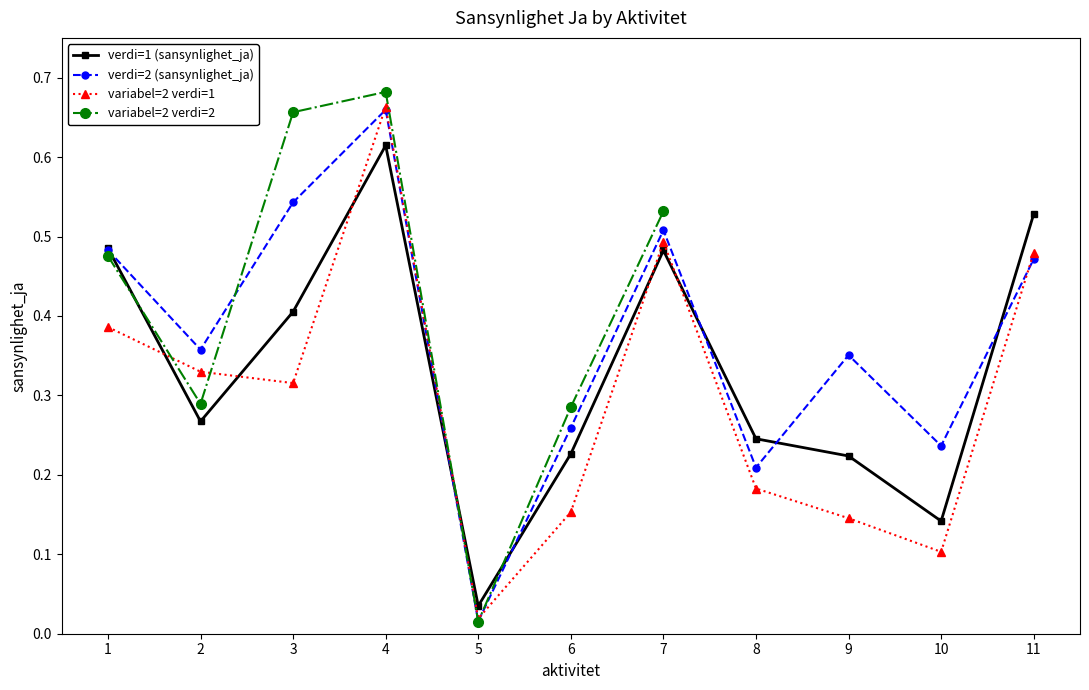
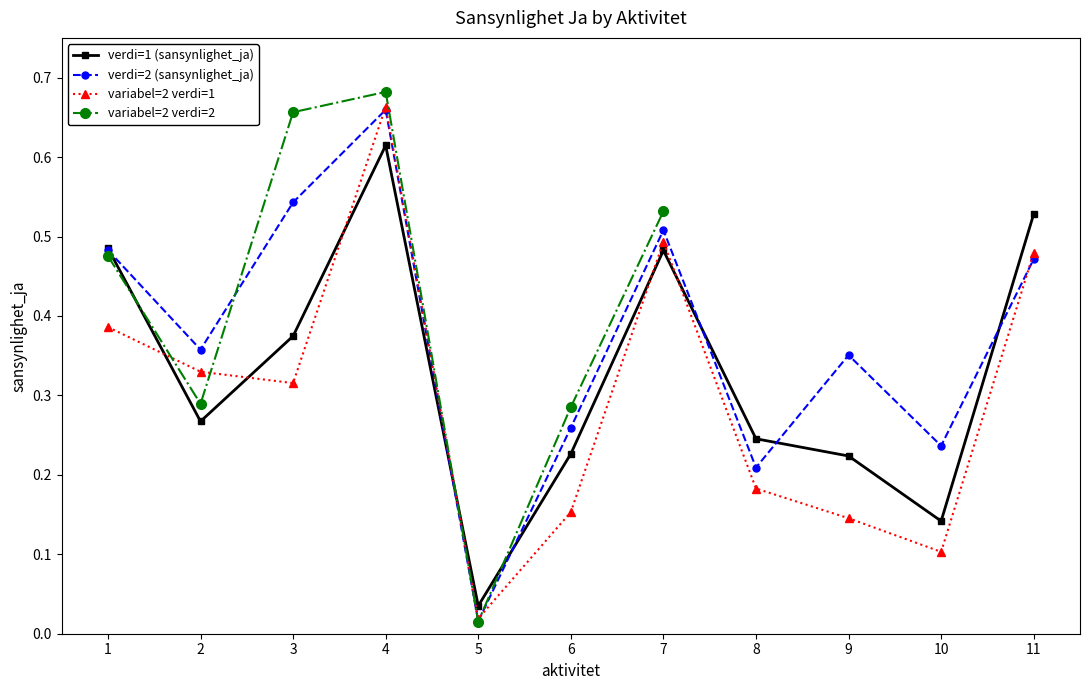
  {
    "verdi=1 (sansynlighet_ja)": {
      "2": 0.27,
-     "3": 0.41,
+     "3": 0.37,
      "4": 0.61,
      "5": 0.04,
      "6": 0.23,
      "7": 0.48,
      "8": 0.25,
      "9": 0.22,
      "10": 0.14,
      "11": 0.53
    },
    "verdi=2 (sansynlighet_ja)": {
      "2": 0.36,
      "3": 0.54,
      "4": 0.66,
      "6": 0.26,
      "7": 0.51,
      "8": 0.21,
      "9": 0.35,
      "10": 0.24,
      "11": 0.47
    },
    "variabel=2 verdi=1": {
      "1": 0.39,
      "2": 0.33,
      "3": 0.32,
      "4": 0.66,
      "5": 0.02,
      "6": 0.15,
      "7": 0.49,
      "8": 0.18,
      "9": 0.15,
      "10": 0.10,
      "11": 0.48
    },
    "variabel=2 verdi=2": {
      "1": 0.48,
      "2": 0.29,
      "3": 0.66,
      "4": 0.68,
      "6": 0.29,
      "7": 0.53
    }
  }
